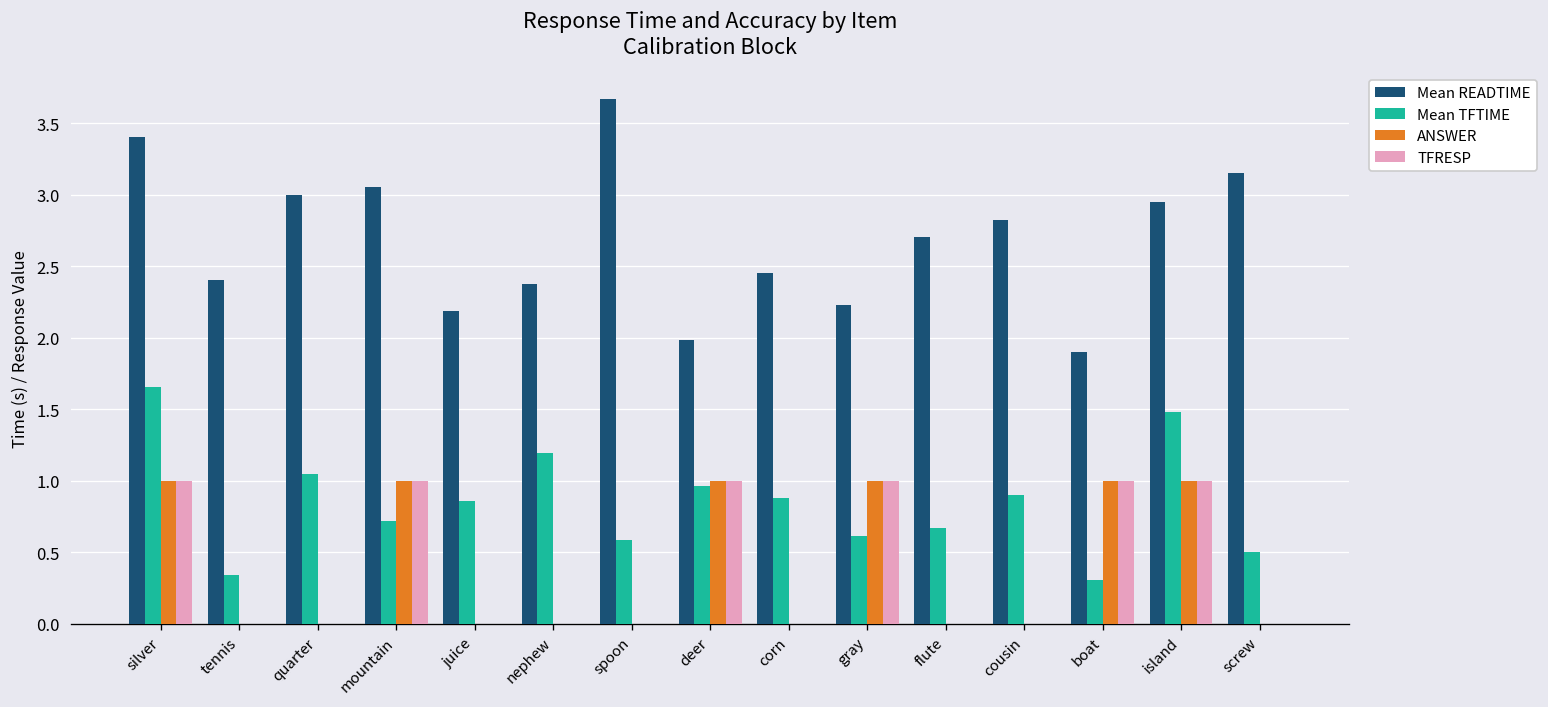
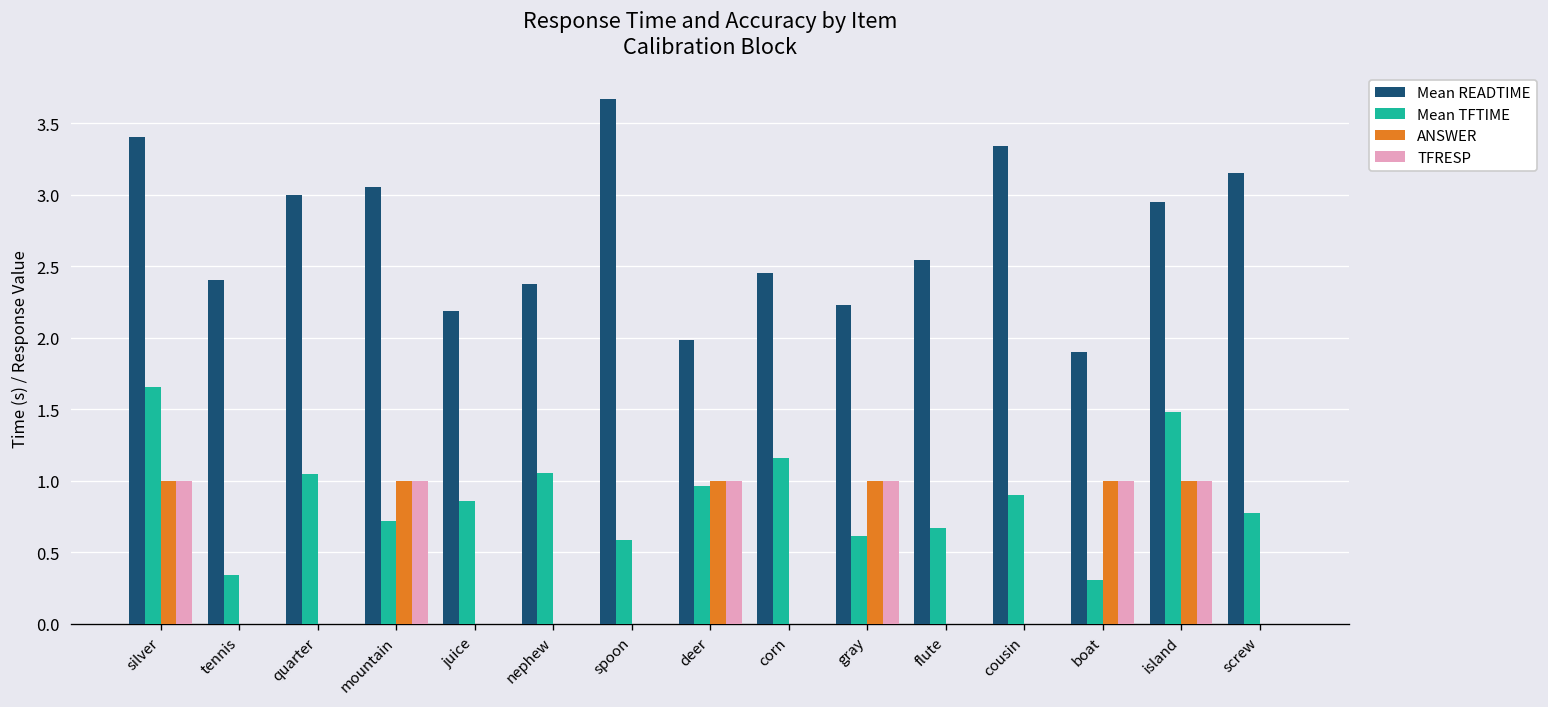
  {
    "Mean READTIME": {
      "silver": 3.40,
      "tennis": 2.41,
      "quarter": 3.00,
      "mountain": 3.06,
      "juice": 2.19,
      "nephew": 2.38,
      "spoon": 3.67,
      "deer": 1.99,
      "corn": 2.45,
      "gray": 2.23,
-     "flute": 2.71,
-     "cousin": 2.83,
+     "flute": 2.55,
+     "cousin": 3.34,
      "boat": 1.91,
      "island": 2.95,
      "screw": 3.16
    },
    "Mean TFTIME": {
      "silver": 1.66,
      "tennis": 0.34,
      "quarter": 1.05,
      "mountain": 0.72,
      "juice": 0.86,
-     "nephew": 1.19,
+     "nephew": 1.05,
      "spoon": 0.59,
      "deer": 0.97,
-     "corn": 0.88,
+     "corn": 1.16,
      "gray": 0.62,
      "flute": 0.67,
      "cousin": 0.90,
      "boat": 0.31,
      "island": 1.48,
-     "screw": 0.50
+     "screw": 0.78
    },
    "ANSWER": {
      "silver": 1.00,
      "tennis": 0.00,
      "quarter": 0.00,
      "mountain": 1.00,
      "juice": 0.00,
      "nephew": 0.00,
      "spoon": 0.00,
      "deer": 1.00,
      "corn": 0.00,
      "gray": 1.00,
      "flute": 0.00,
      "cousin": 0.00,
      "boat": 1.00,
      "island": 1.00,
      "screw": 0.00
    },
    "TFRESP": {
      "silver": 1.00,
      "tennis": 0.00,
      "quarter": 0.00,
      "mountain": 1.00,
      "juice": 0.00,
      "nephew": 0.00,
      "spoon": 0.00,
      "deer": 1.00,
      "corn": 0.00,
      "gray": 1.00,
      "flute": 0.00,
      "cousin": 0.00,
      "boat": 1.00,
      "island": 1.00,
      "screw": 0.00
    }
  }
